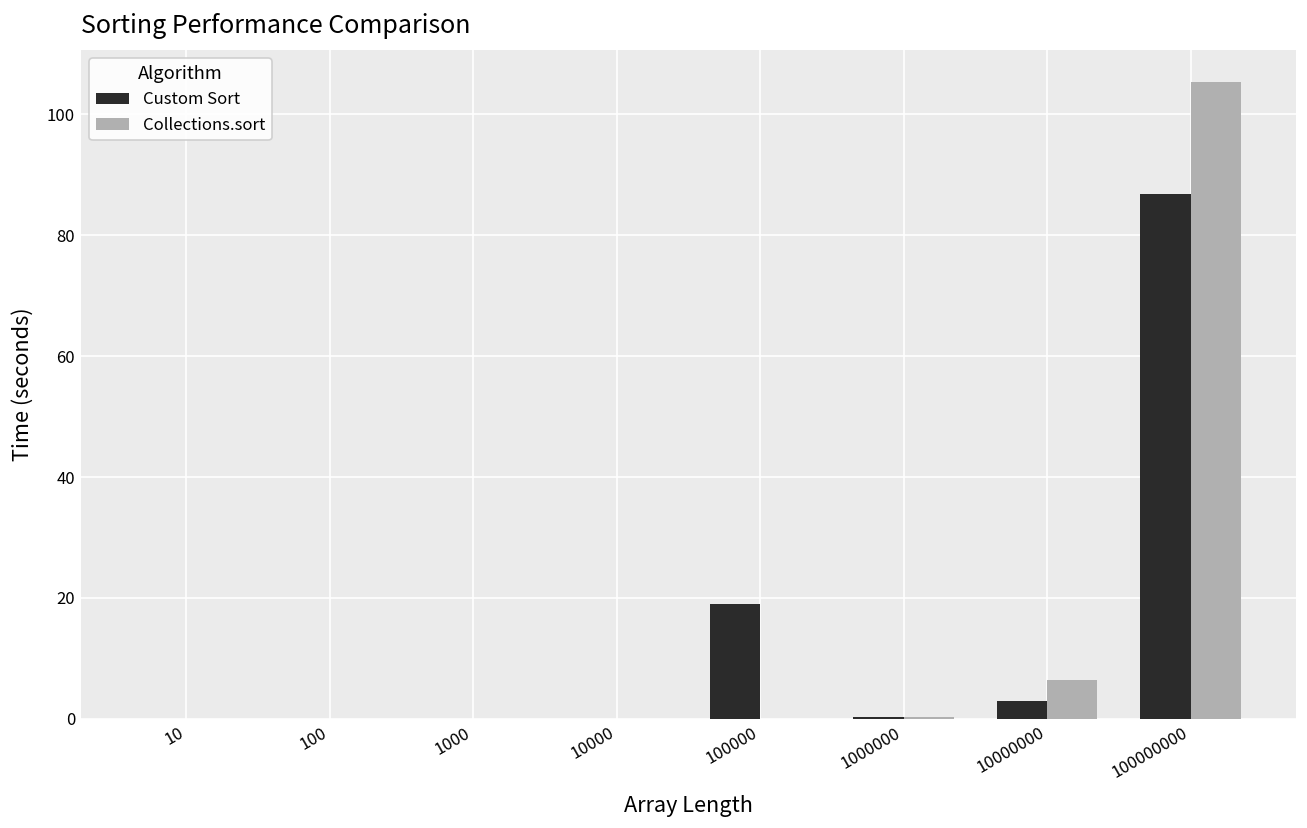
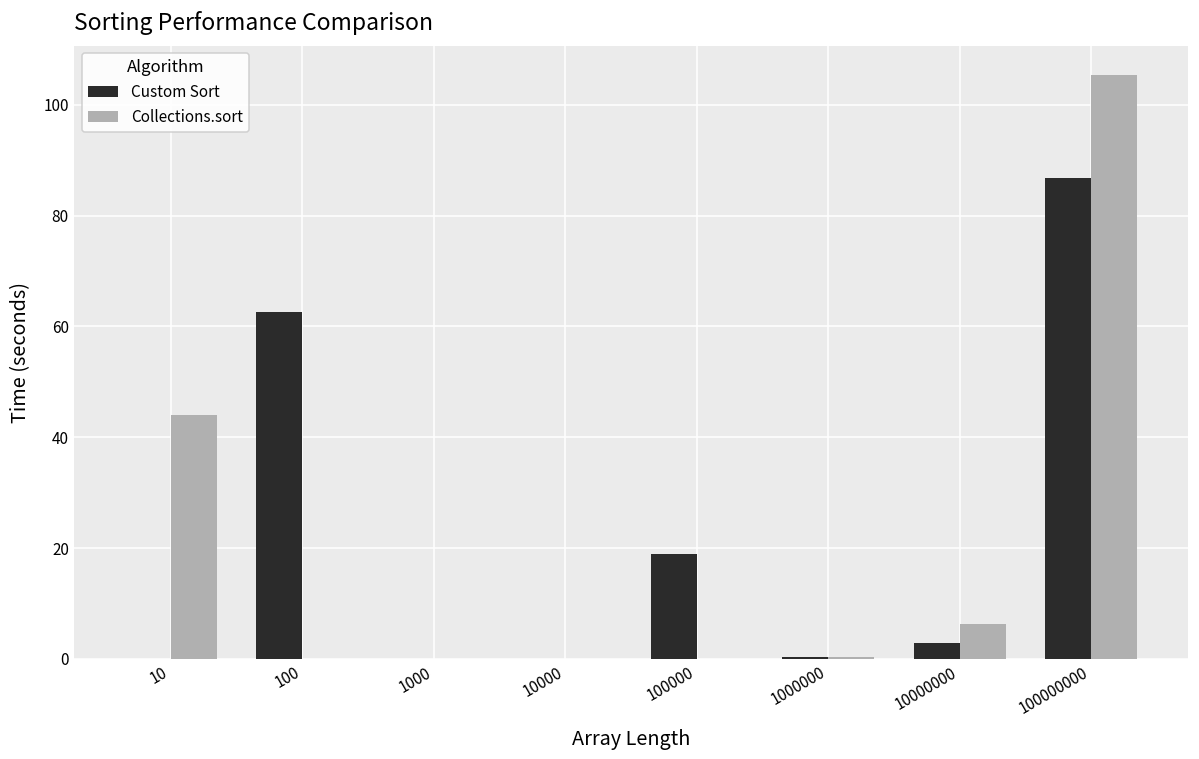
  {
    "Custom Sort": {
-     "100": 0,
+     "100": 63,
      "100000": 19,
      "10000000": 3,
      "100000000": 87
    },
    "Collections.sort": {
-     "10": 0,
+     "10": 44,
      "10000000": 6,
      "100000000": 105
    }
  }
